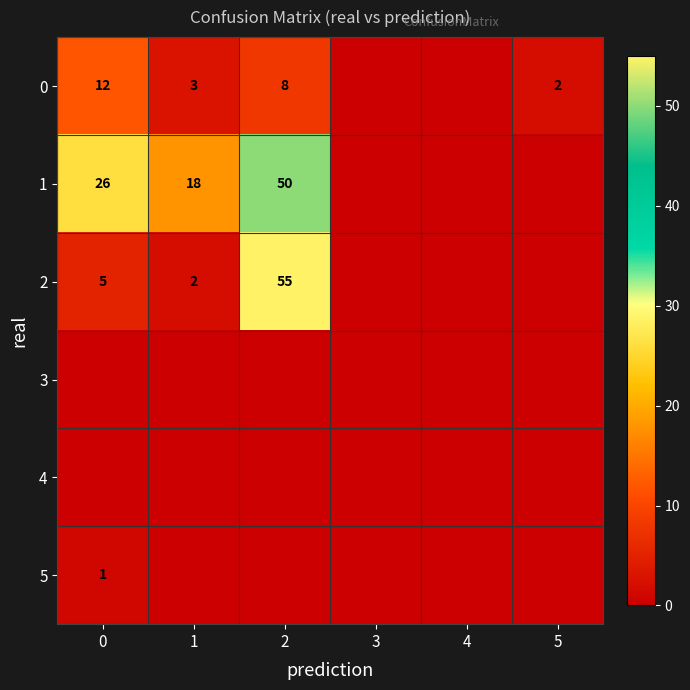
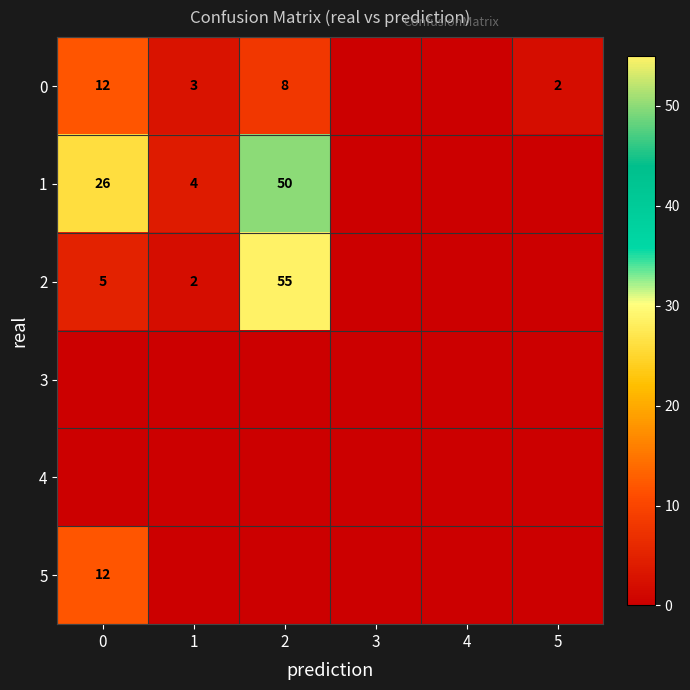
  {
    "0": {
      "0": 12,
      "1": 3,
      "2": 8,
      "5": 2
    },
    "1": {
      "0": 26,
-     "1": 18,
+     "1": 4,
      "2": 50
    },
    "2": {
      "0": 5,
      "1": 2,
      "2": 55
    },
    "5": {
-     "0": 1
+     "0": 12
    }
  }
